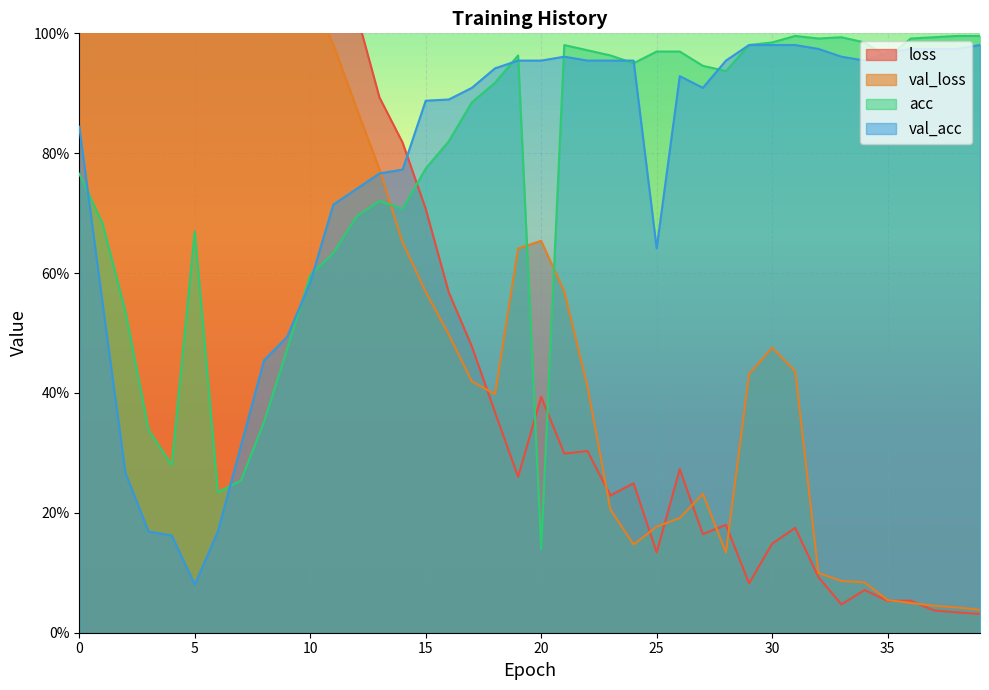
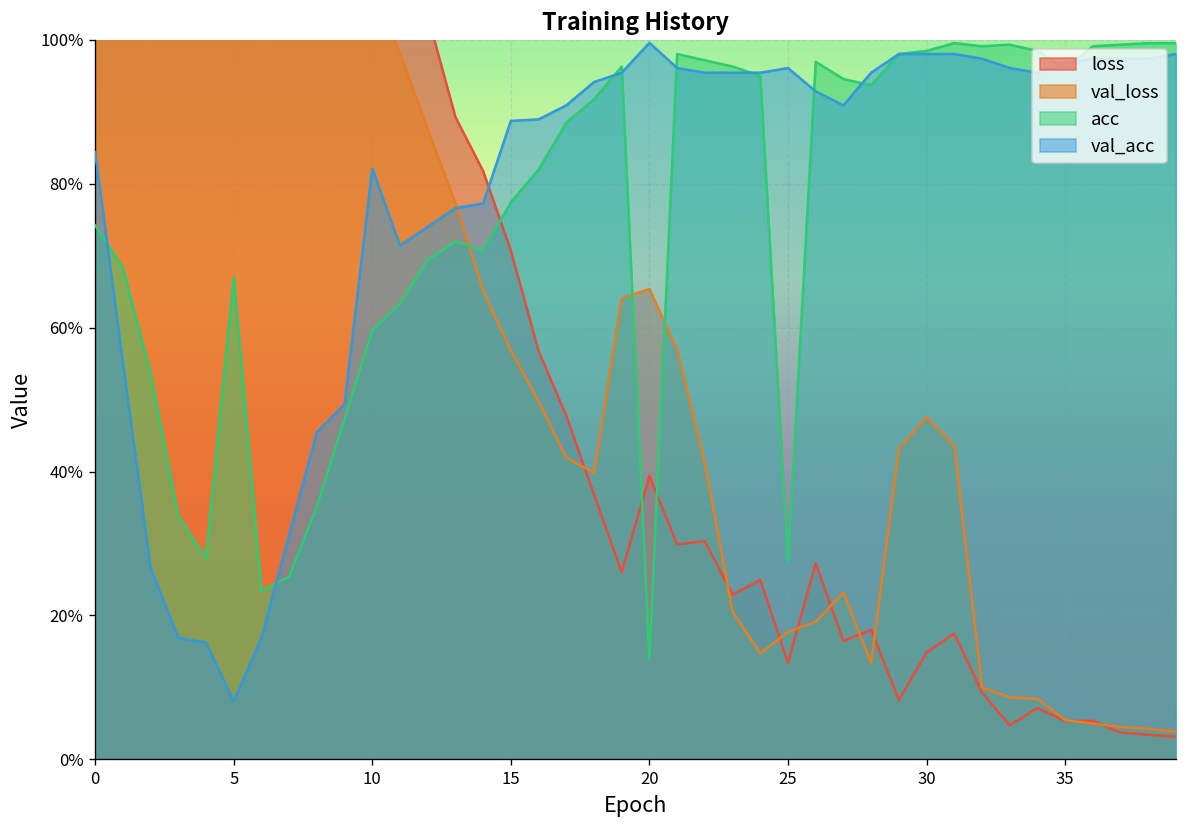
  {
    "acc": {
-     "0": "77%",
+     "0": "74%",
      "5": "67%",
      "10": "60%",
      "15": "77%",
      "20": "14%",
-     "25": "97%",
+     "25": "27%",
      "30": "98%"
    },
    "val_acc": {
      "0": "84%",
      "5": "8%",
-     "10": "58%",
+     "10": "82%",
      "15": "89%",
-     "20": "95%",
-     "25": "64%",
+     "20": "100%",
+     "25": "96%",
      "30": "98%"
    }
  }
